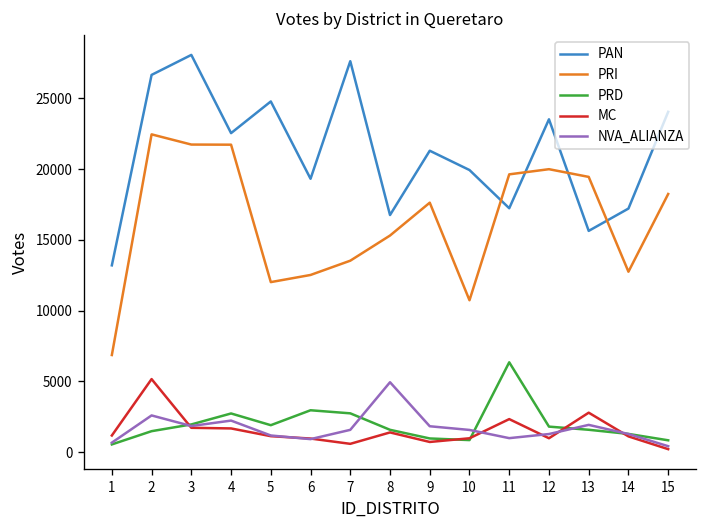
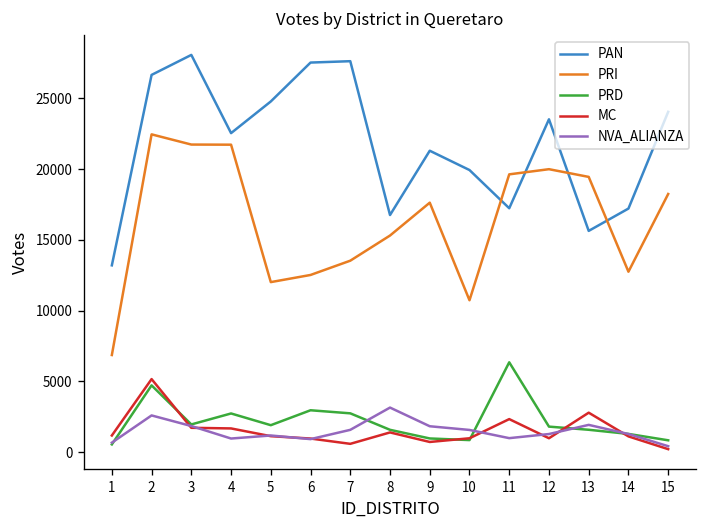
  {
    "PAN": {
      "1": 13200,
      "2": 26700,
      "3": 28100,
      "4": 22500,
      "5": 24800,
-     "6": 19300,
+     "6": 27500,
      "7": 27600,
      "8": 16800,
      "9": 21300,
      "10": 19900,
      "11": 17200,
      "12": 23500,
      "13": 15600,
      "14": 17200
    },
    "PRI": {
      "1": 6900,
      "2": 22500,
      "3": 21700,
      "4": 21700,
      "5": 12000,
      "6": 12500,
      "7": 13500,
      "8": 15300,
      "9": 17600,
      "10": 10700,
      "11": 19600,
      "12": 20000,
      "13": 19500,
      "14": 12800,
      "15": 18200
    },
    "PRD": {
-     "2": 1500,
+     "2": 4700,
      "4": 2700,
      "5": 1900,
      "6": 3000,
      "7": 2700,
      "9": 1000,
      "11": 6300,
      "12": 1800,
      "13": 1600,
      "15": 800
    },
    "MC": {
      "1": 1200,
      "2": 5200,
      "4": 1700,
      "7": 600,
      "9": 700,
      "11": 2300,
      "12": 1000,
      "13": 2800
    },
    "NVA_ALIANZA": {
      "2": 2600,
-     "4": 2200,
+     "4": 1000,
      "7": 1600,
-     "8": 4900,
+     "8": 3100,
      "9": 1800,
      "10": 1600,
      "11": 1000,
      "12": 1300,
      "13": 1900
    }
  }
